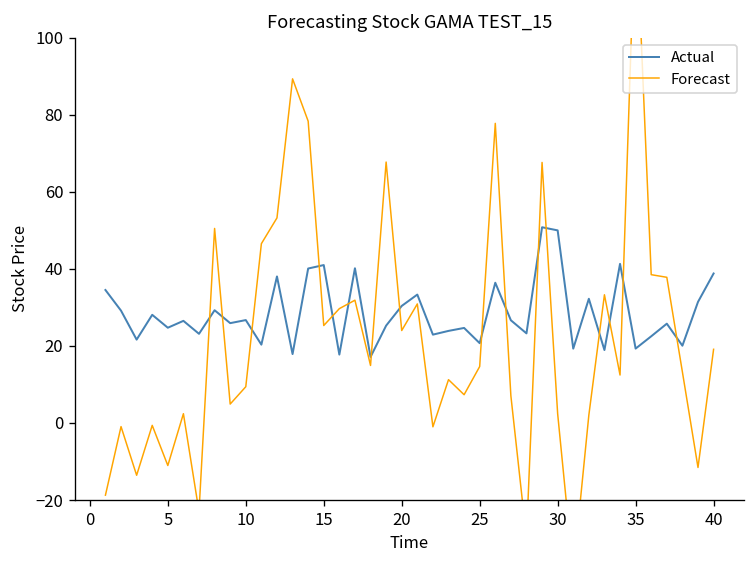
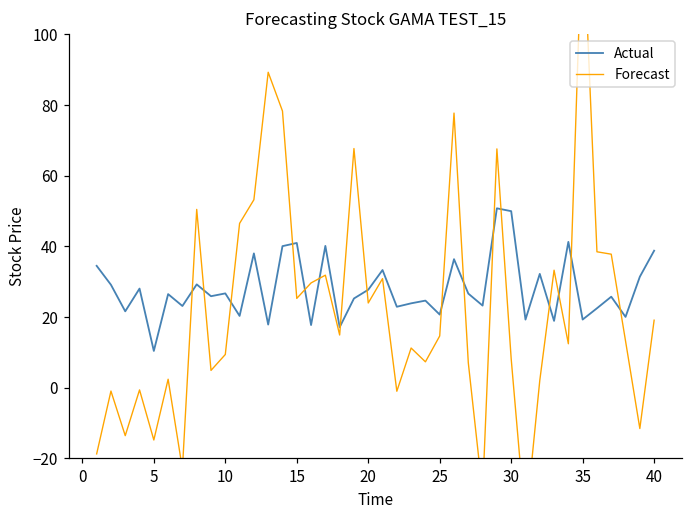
  {
    "Actual": {
-     "5": 25,
+     "5": 10,
      "10": 27,
      "15": 41,
-     "20": 30,
+     "20": 28,
      "25": 21,
      "30": 50,
      "35": 19,
      "40": 39
    },
    "Forecast": {
-     "5": -11,
+     "5": -15,
      "10": 9,
      "15": 25,
      "20": 24,
      "25": 15,
-     "30": 2,
+     "30": 8,
      "40": 19
    }
  }
